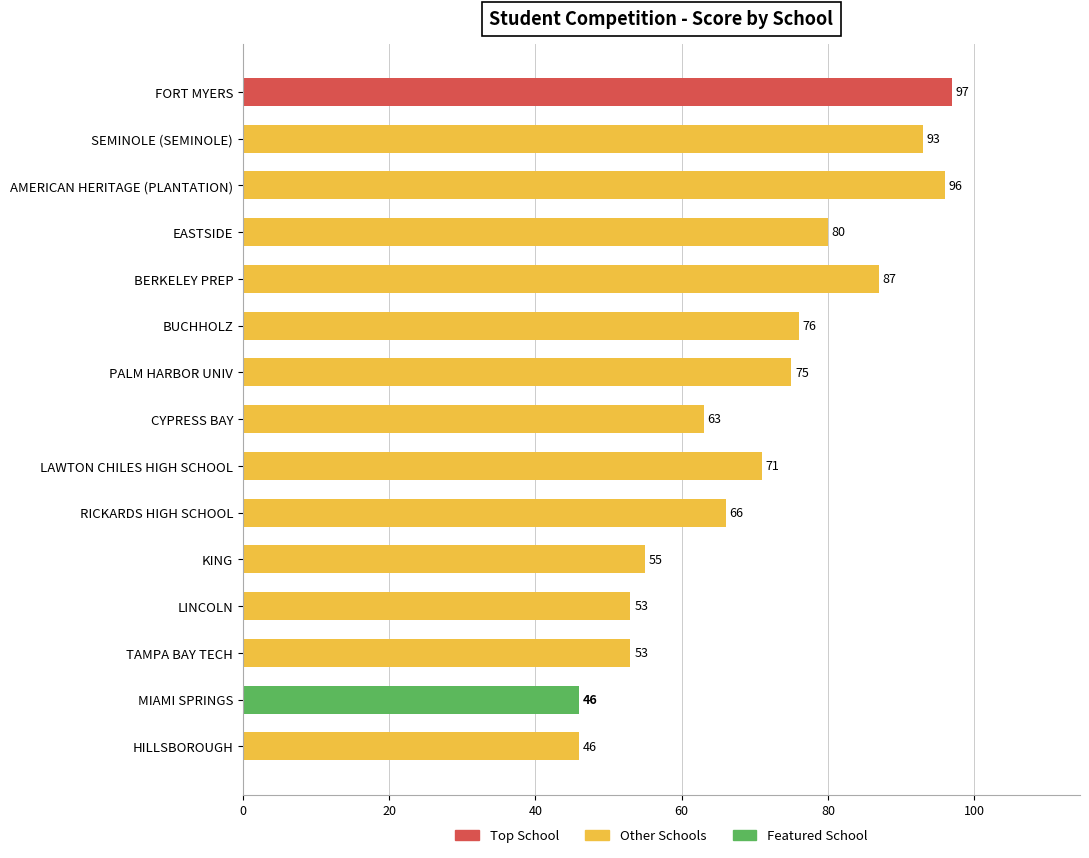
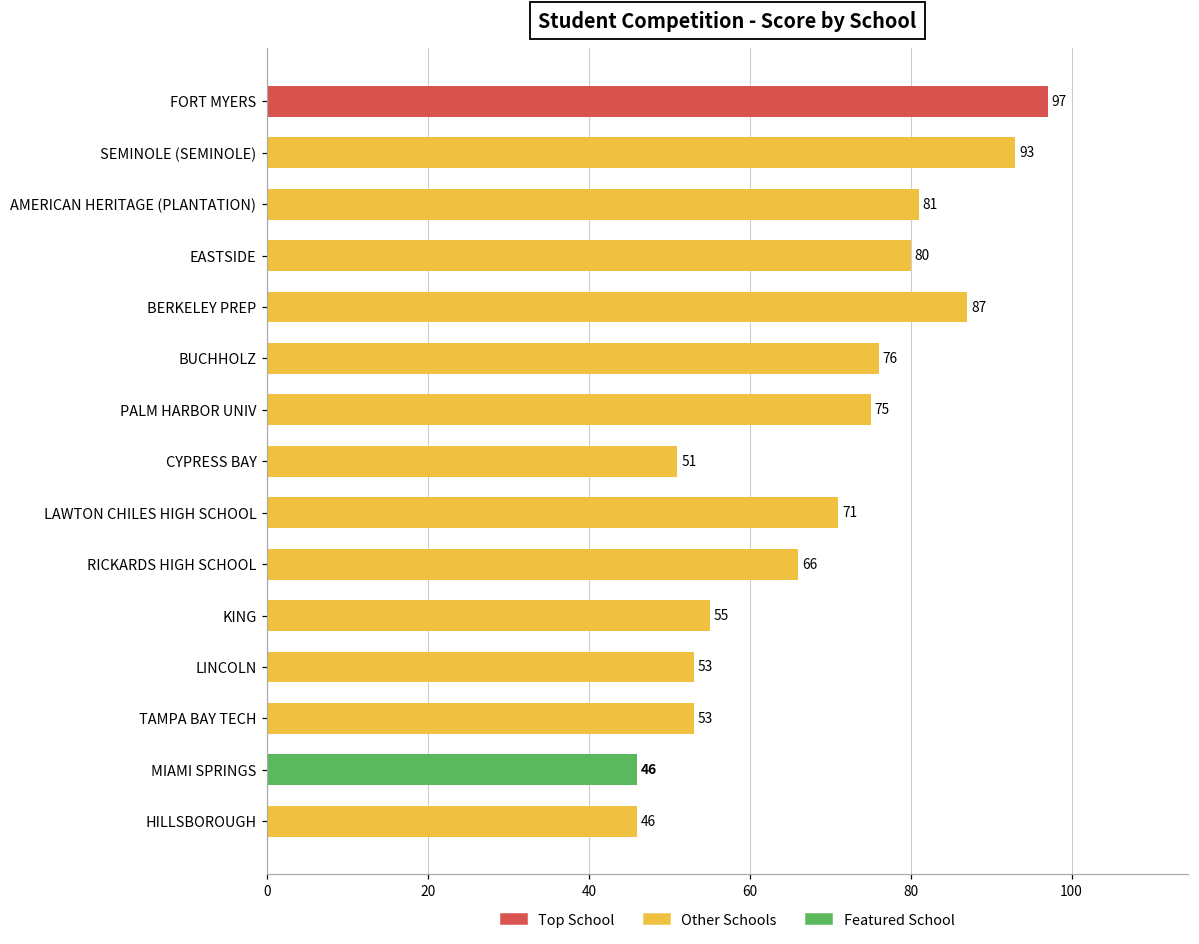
  {
    "FORT MYERS": 97,
    "SEMINOLE (SEMINOLE)": 93,
-   "AMERICAN HERITAGE (PLANTATION)": 96,
+   "AMERICAN HERITAGE (PLANTATION)": 81,
    "EASTSIDE": 80,
    "BERKELEY PREP": 87,
    "BUCHHOLZ": 76,
    "PALM HARBOR UNIV": 75,
-   "CYPRESS BAY": 63,
+   "CYPRESS BAY": 51,
    "LAWTON CHILES HIGH SCHOOL": 71,
    "RICKARDS HIGH SCHOOL": 66,
    "KING": 55,
    "LINCOLN": 53,
    "TAMPA BAY TECH": 53,
    "MIAMI SPRINGS": 46,
    "HILLSBOROUGH": 46
  }
